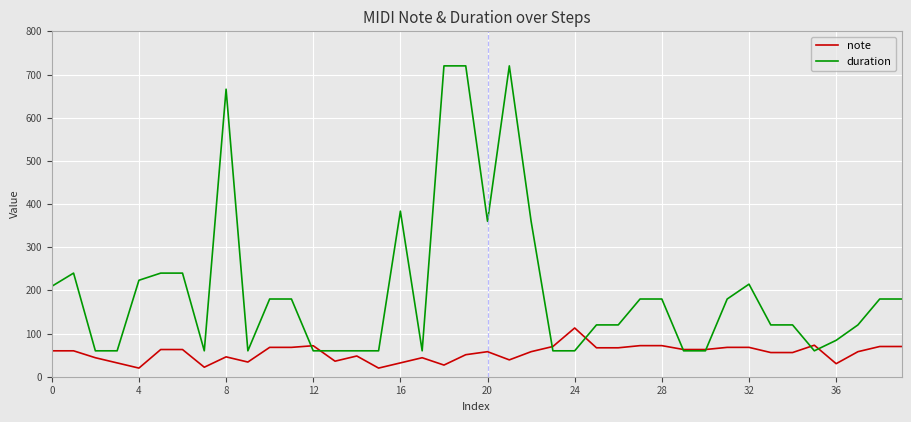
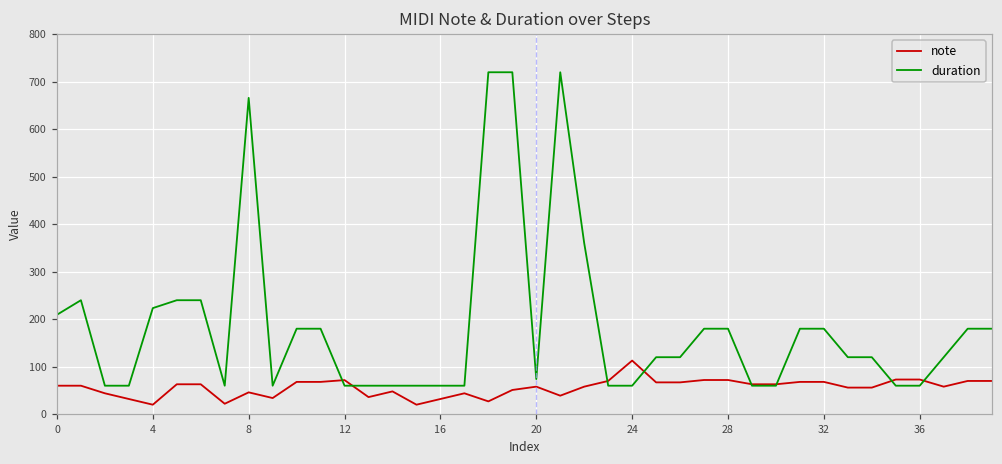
  {
    "note": {
      "0": 60,
      "4": 20,
      "8": 50,
      "12": 70,
      "16": 30,
      "20": 60,
      "24": 110,
      "28": 70,
      "32": 70,
-     "36": 30
+     "36": 70
    },
    "duration": {
      "0": 210,
      "4": 220,
      "8": 670,
      "12": 60,
-     "16": 380,
-     "20": 360,
+     "16": 60,
+     "20": 70,
      "24": 60,
      "28": 180,
-     "32": 210,
-     "36": 80
+     "32": 180,
+     "36": 60
    }
  }
